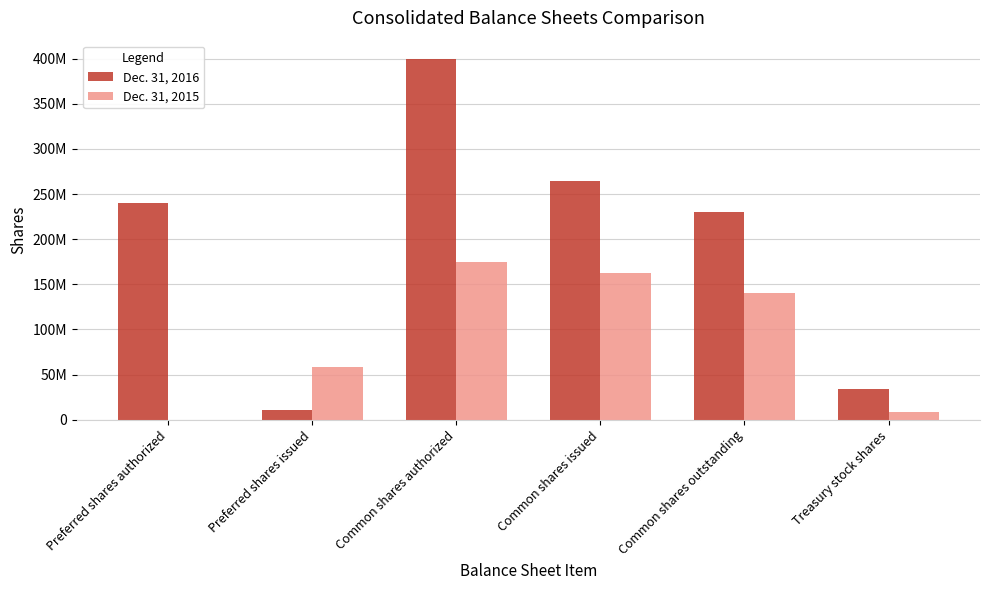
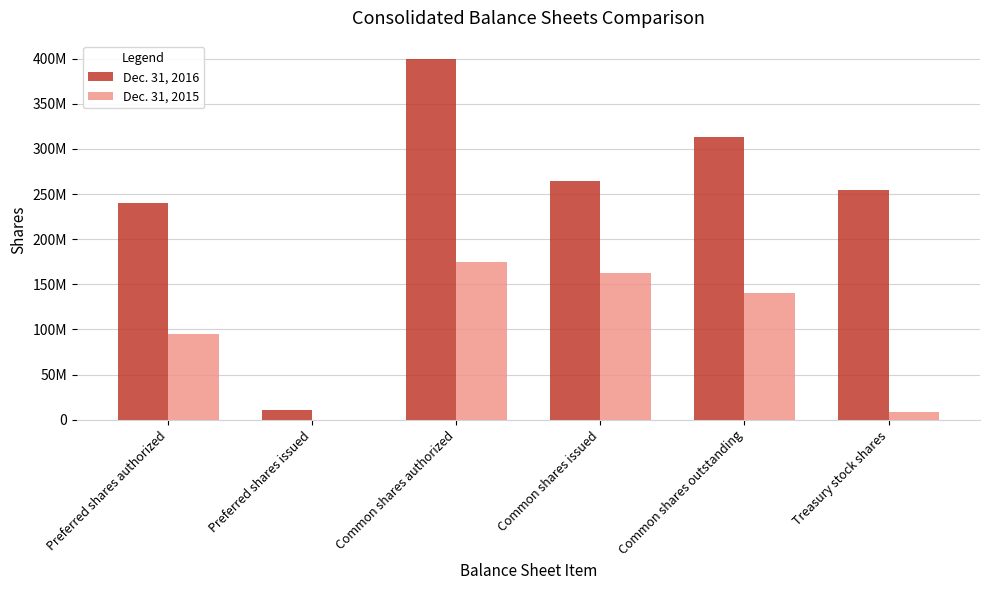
  {
    "Dec. 31, 2016": {
      "Preferred shares authorized": 240000000,
      "Preferred shares issued": 10000000,
      "Common shares authorized": 400000000,
      "Common shares issued": 260000000,
-     "Common shares outstanding": 230000000,
-     "Treasury stock shares": 30000000
+     "Common shares outstanding": 310000000,
+     "Treasury stock shares": 250000000
    },
    "Dec. 31, 2015": {
-     "Preferred shares authorized": 0,
-     "Preferred shares issued": 60000000,
+     "Preferred shares authorized": 90000000,
+     "Preferred shares issued": 0,
      "Common shares authorized": 170000000,
      "Common shares issued": 160000000,
      "Common shares outstanding": 140000000,
      "Treasury stock shares": 10000000
    }
  }
